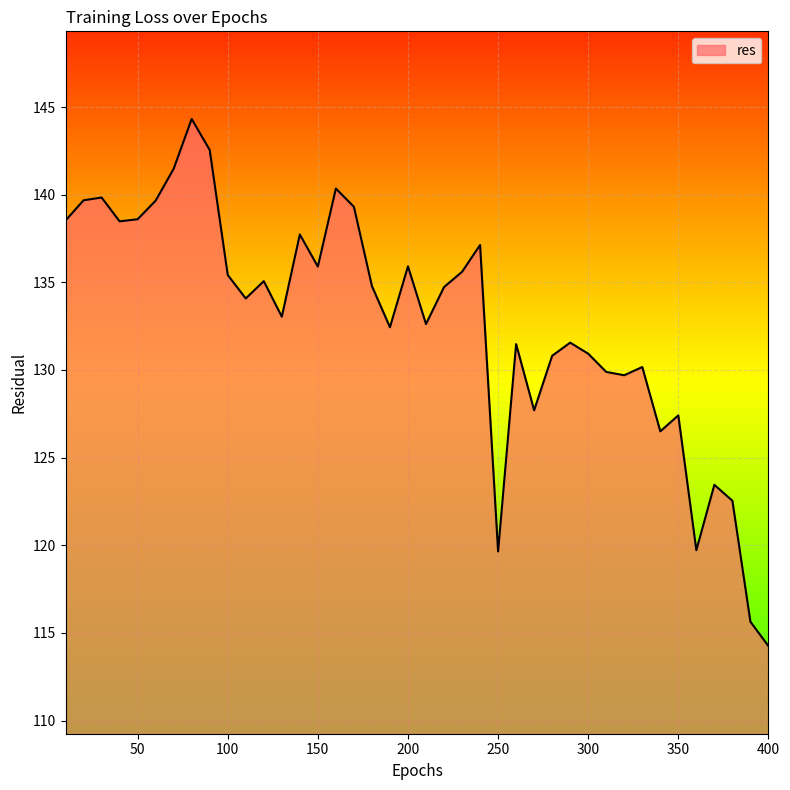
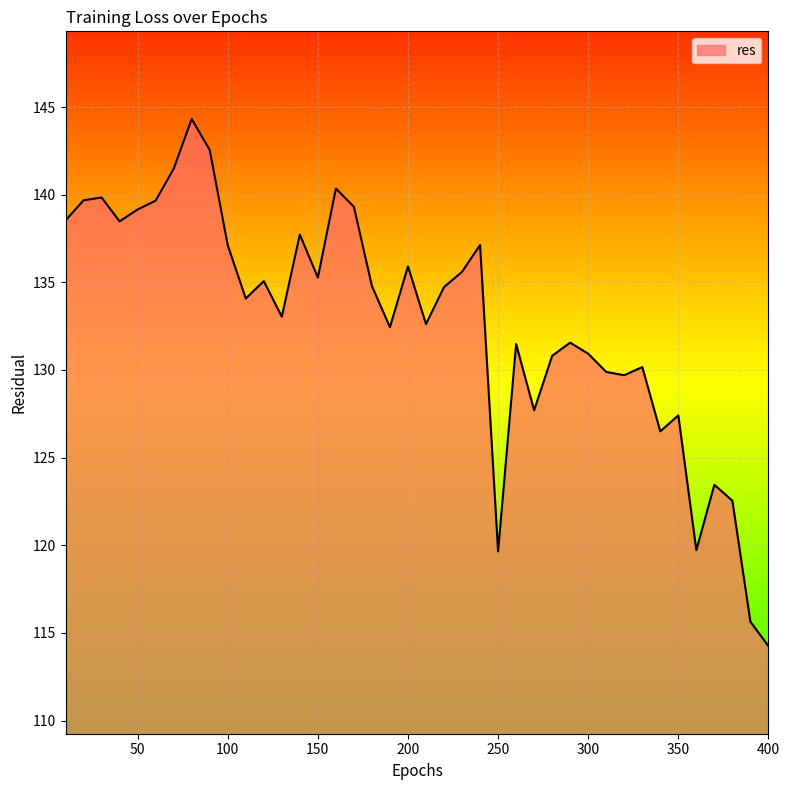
  {
-   "50": 138.6,
-   "100": 135.4,
-   "150": 135.9,
+   "50": 139.2,
+   "100": 137.1,
+   "150": 135.3,
    "200": 135.9,
    "250": 119.6,
    "300": 130.9,
    "350": 127.4,
    "400": 114.3
  }
